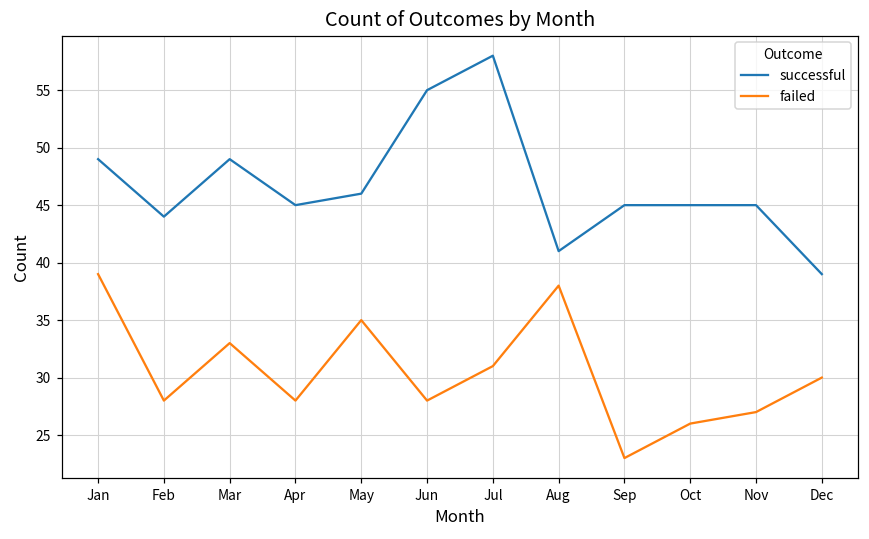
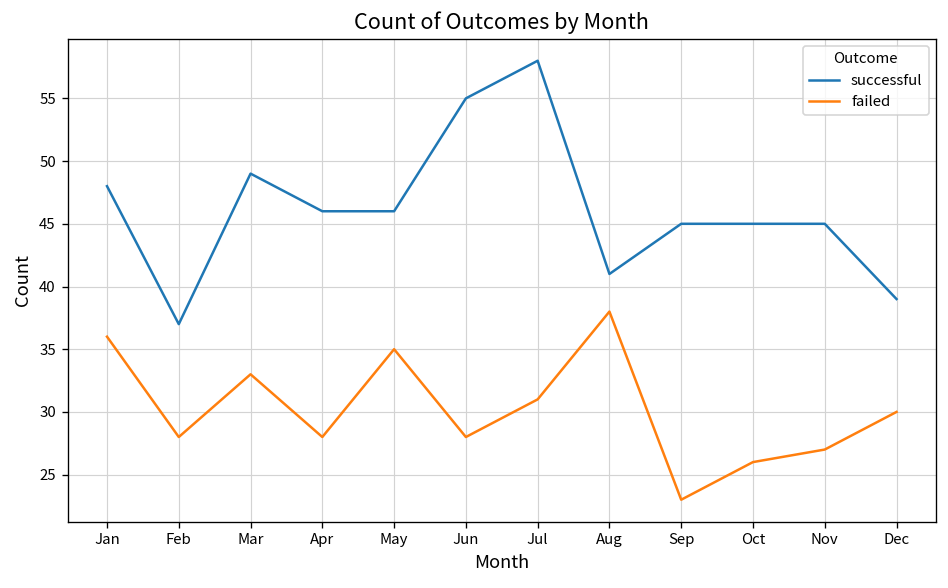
  {
    "successful": {
-     "Jan": 49,
-     "Feb": 44,
+     "Jan": 48,
+     "Feb": 37,
      "Mar": 49,
-     "Apr": 45,
+     "Apr": 46,
      "May": 46,
      "Jun": 55,
      "Jul": 58,
      "Aug": 41,
      "Sep": 45,
      "Oct": 45,
      "Nov": 45,
      "Dec": 39
    },
    "failed": {
-     "Jan": 39,
+     "Jan": 36,
      "Feb": 28,
      "Mar": 33,
      "Apr": 28,
      "May": 35,
      "Jun": 28,
      "Jul": 31,
      "Aug": 38,
      "Sep": 23,
      "Oct": 26,
      "Nov": 27,
      "Dec": 30
    }
  }
